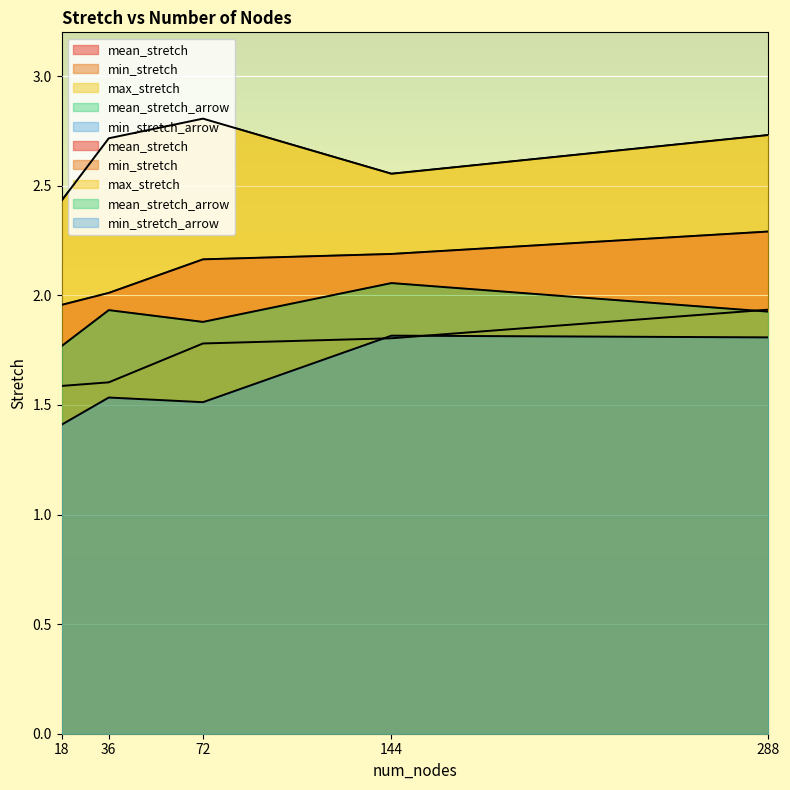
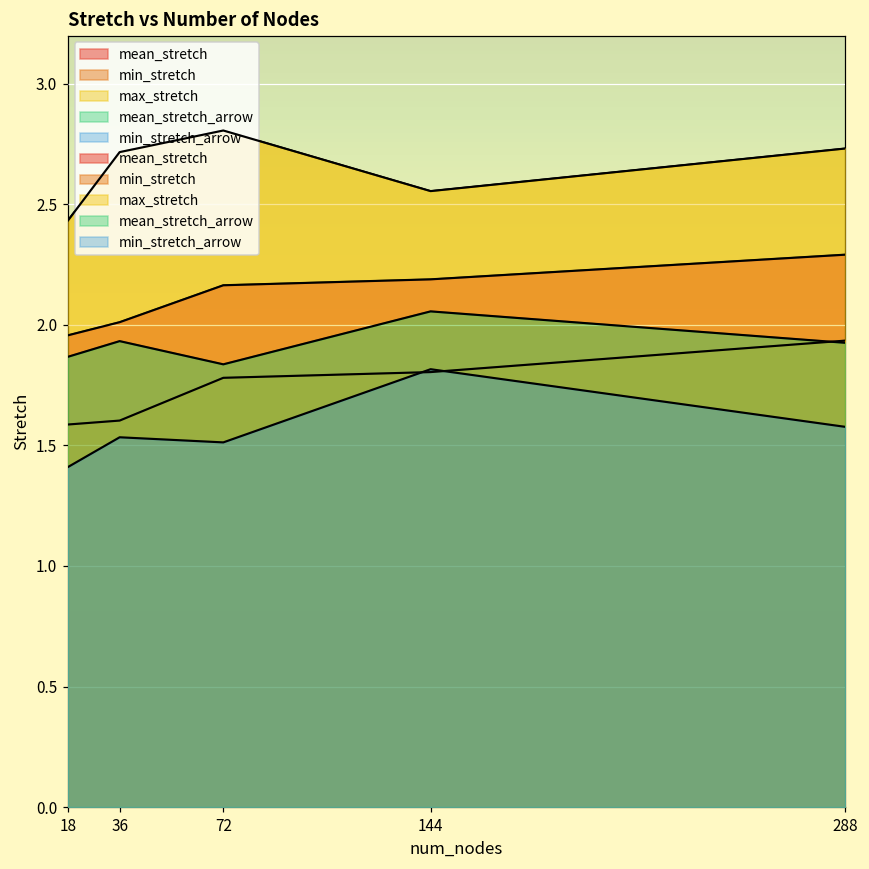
  {
    "mean_stretch_arrow": {
-     "18": 1.77,
+     "18": 1.87,
      "36": 1.93,
-     "72": 1.88,
+     "72": 1.84,
      "144": 2.06
    },
    "min_stretch_arrow": {
      "18": 1.41,
      "36": 1.53,
      "72": 1.51,
      "144": 1.82,
-     "288": 1.81
+     "288": 1.58
    }
  }
